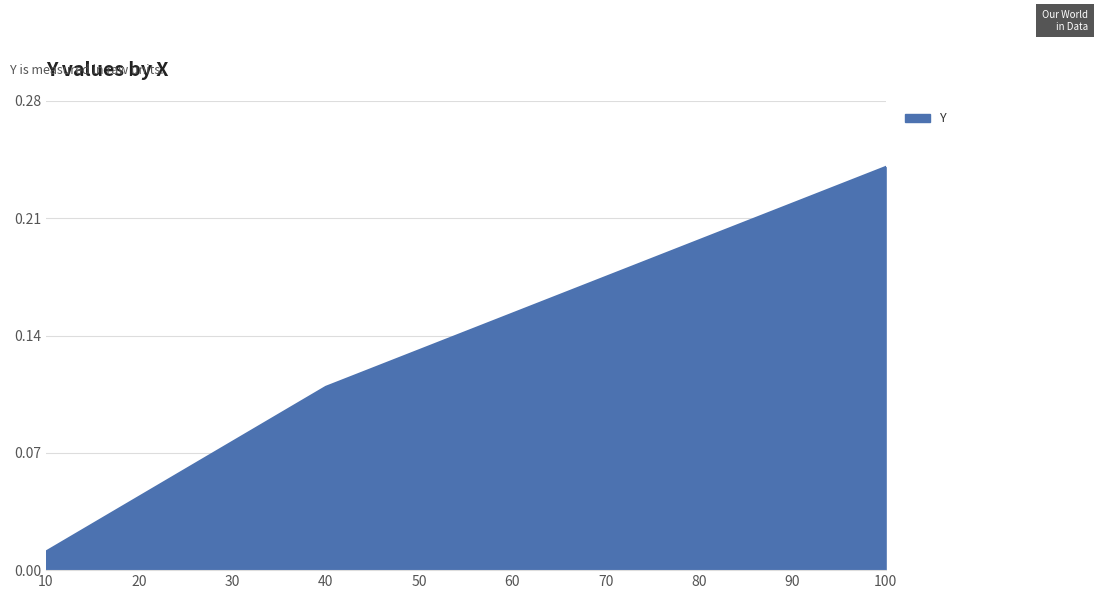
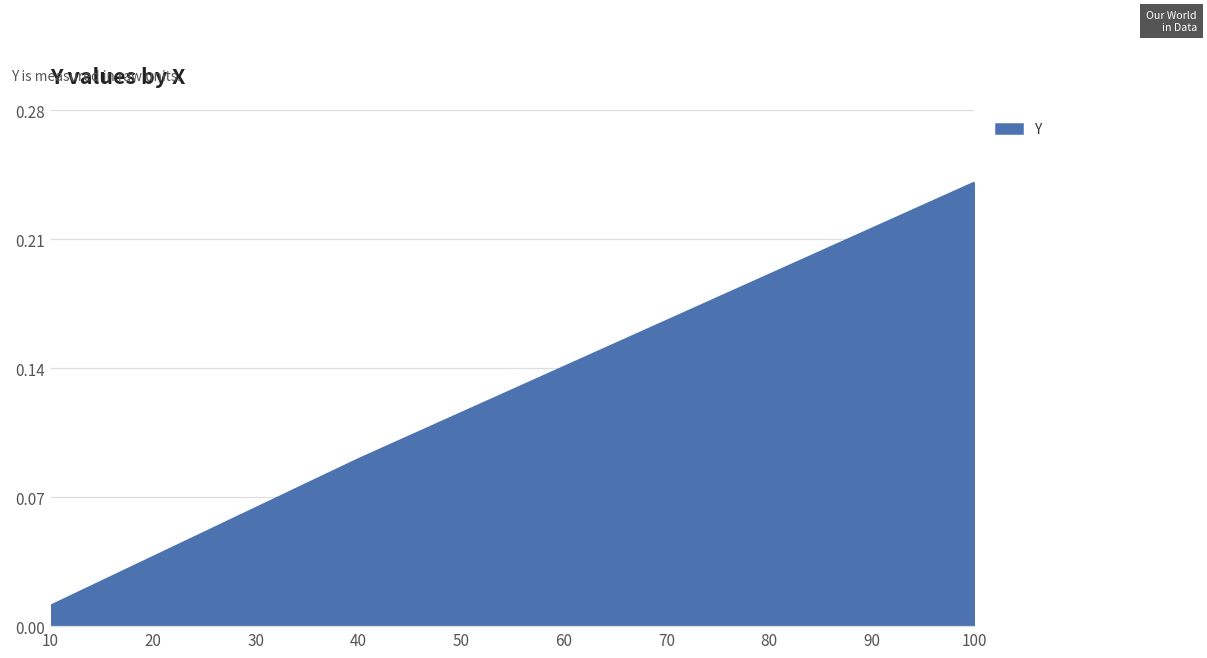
  {
    "10": 0.011,
-   "40": 0.109,
+   "40": 0.091,
    "100": 0.241
  }
